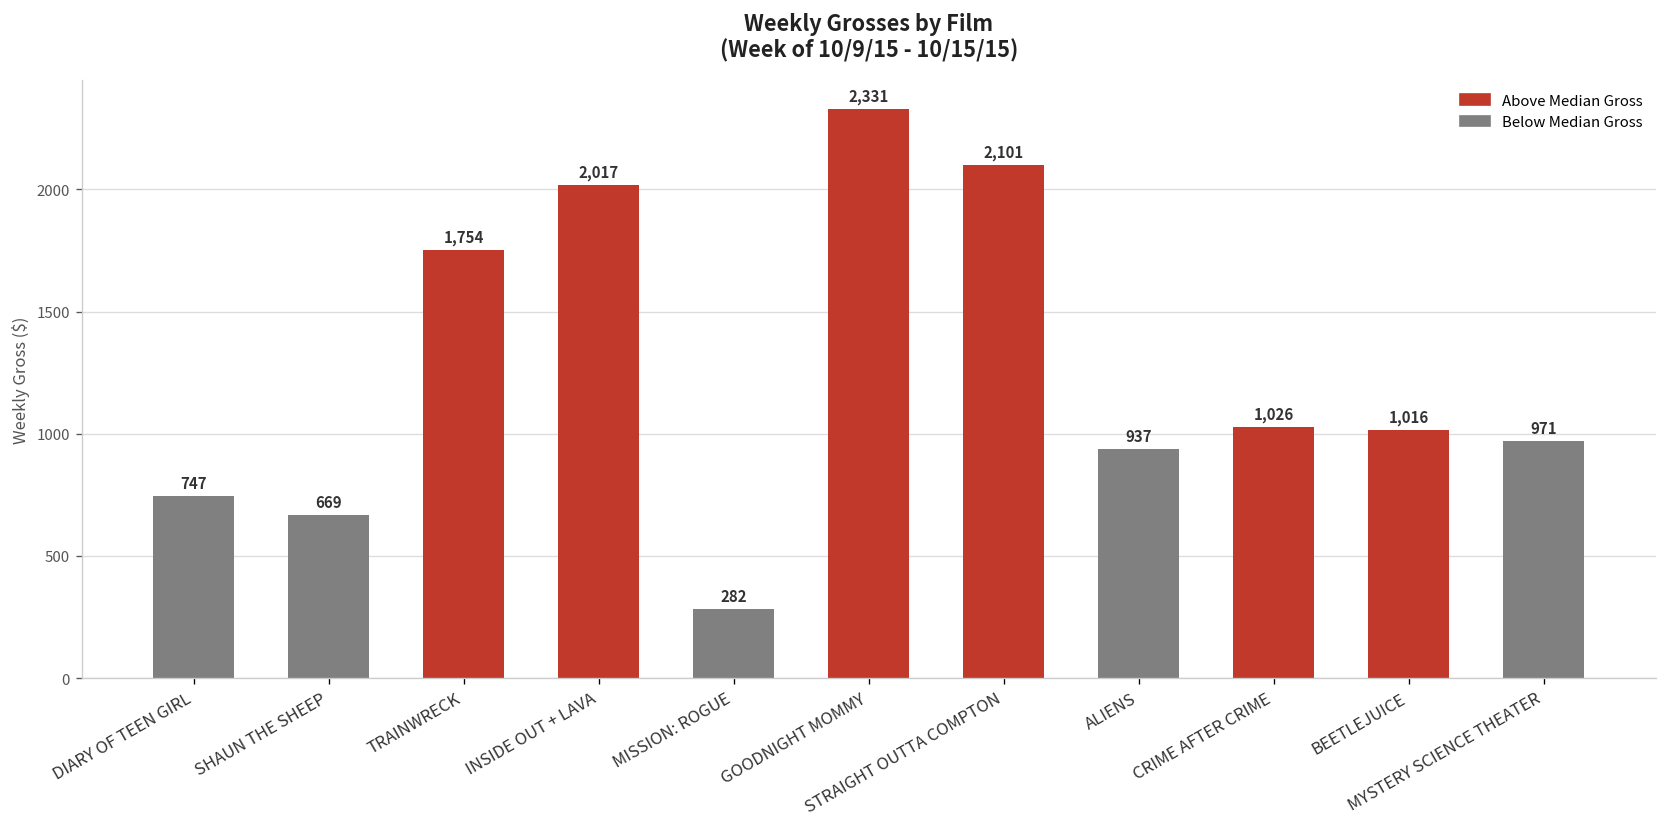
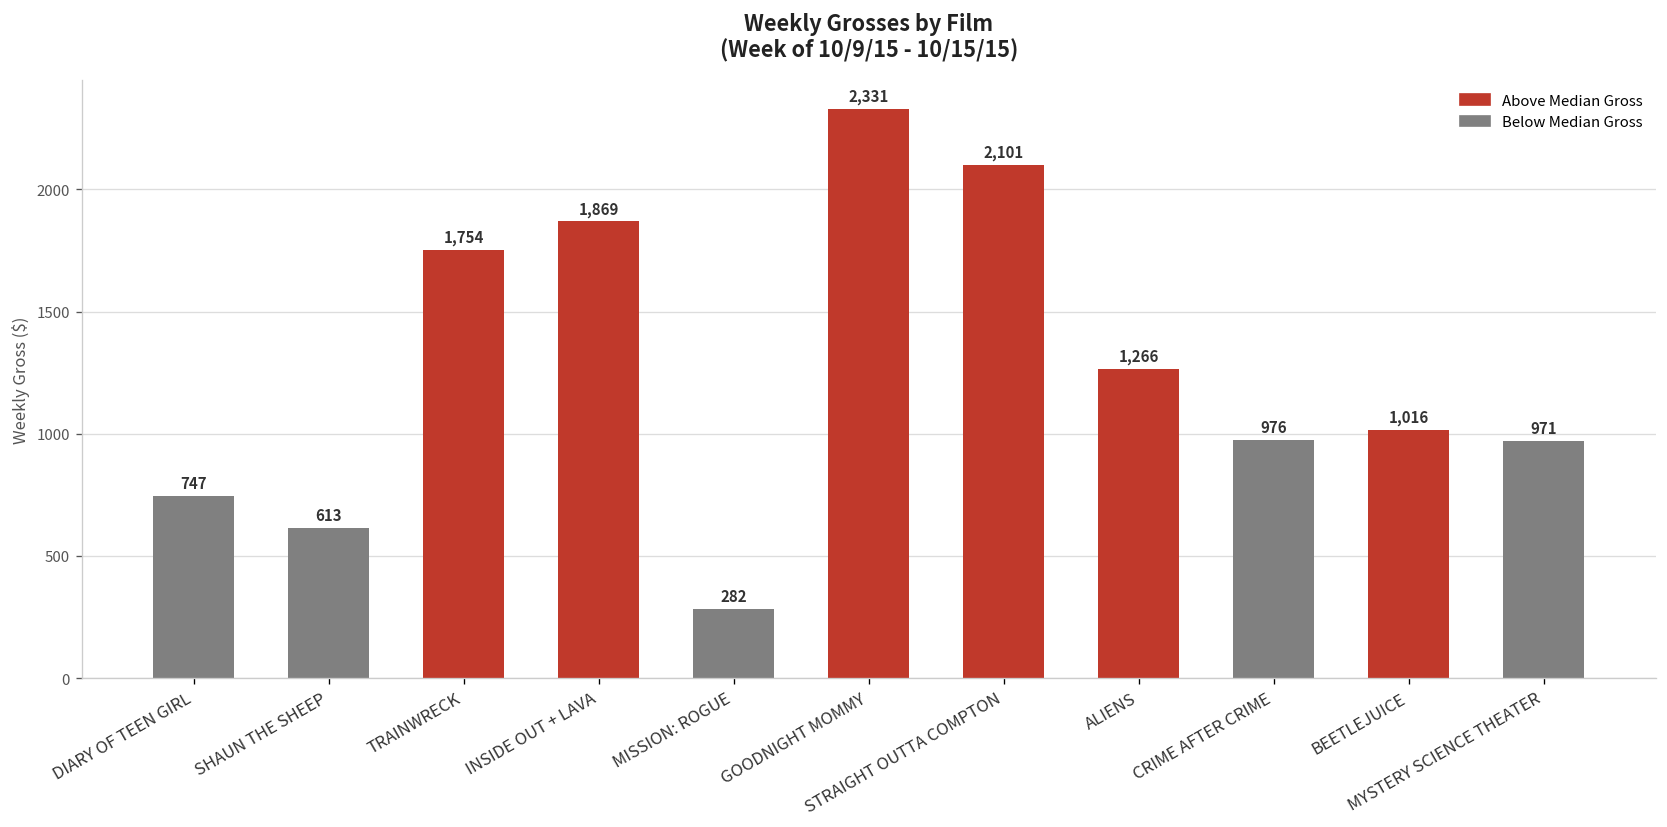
  {
    "DIARY OF TEEN GIRL": "747",
-   "SHAUN THE SHEEP": "669",
+   "SHAUN THE SHEEP": "613",
    "TRAINWRECK": "1,754",
-   "INSIDE OUT + LAVA": "2,017",
+   "INSIDE OUT + LAVA": "1,869",
    "MISSION: ROGUE": "282",
    "GOODNIGHT MOMMY": "2,331",
    "STRAIGHT OUTTA COMPTON": "2,101",
-   "ALIENS": "937",
-   "CRIME AFTER CRIME": "1,026",
+   "ALIENS": "1,266",
+   "CRIME AFTER CRIME": "976",
    "BEETLEJUICE": "1,016",
    "MYSTERY SCIENCE THEATER": "971"
  }
